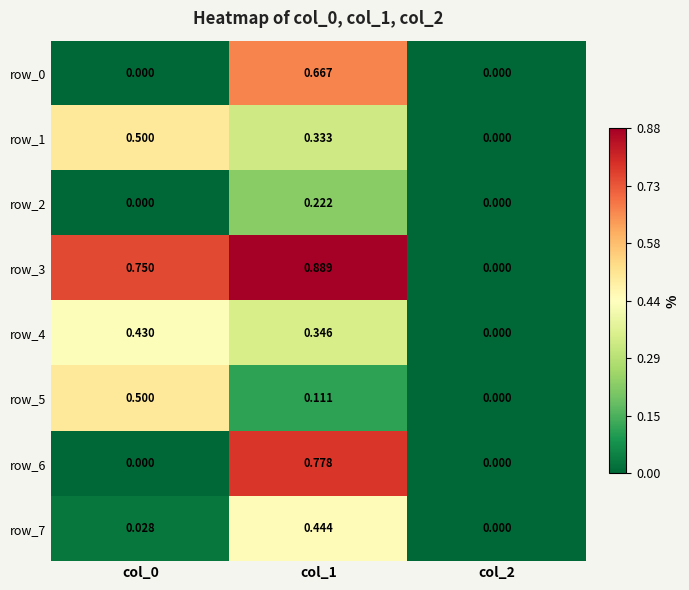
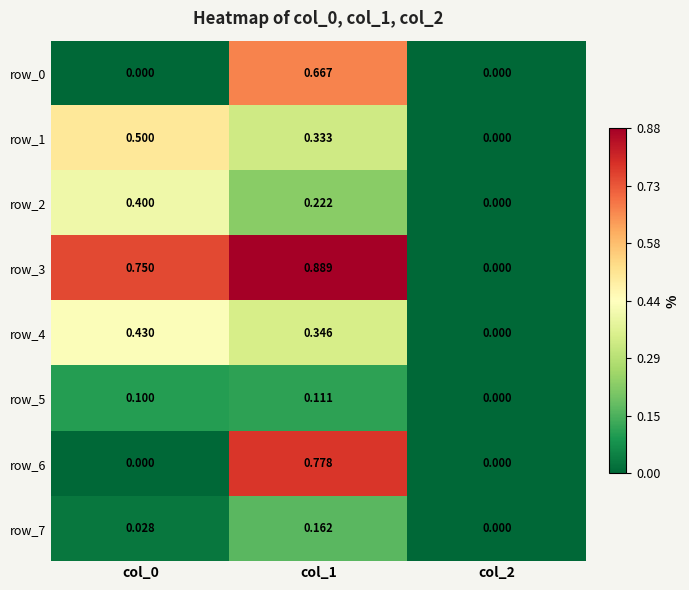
  {
    "row_0": {
      "col_0": 0.000,
      "col_1": 0.667,
      "col_2": 0.000
    },
    "row_1": {
      "col_0": 0.500,
      "col_1": 0.333,
      "col_2": 0.000
    },
    "row_2": {
-     "col_0": 0.000,
+     "col_0": 0.400,
      "col_1": 0.222,
      "col_2": 0.000
    },
    "row_3": {
      "col_0": 0.750,
      "col_1": 0.889,
      "col_2": 0.000
    },
    "row_4": {
      "col_0": 0.430,
      "col_1": 0.346,
      "col_2": 0.000
    },
    "row_5": {
-     "col_0": 0.500,
+     "col_0": 0.100,
      "col_1": 0.111,
      "col_2": 0.000
    },
    "row_6": {
      "col_0": 0.000,
      "col_1": 0.778,
      "col_2": 0.000
    },
    "row_7": {
      "col_0": 0.028,
-     "col_1": 0.444,
+     "col_1": 0.162,
      "col_2": 0.000
    }
  }
